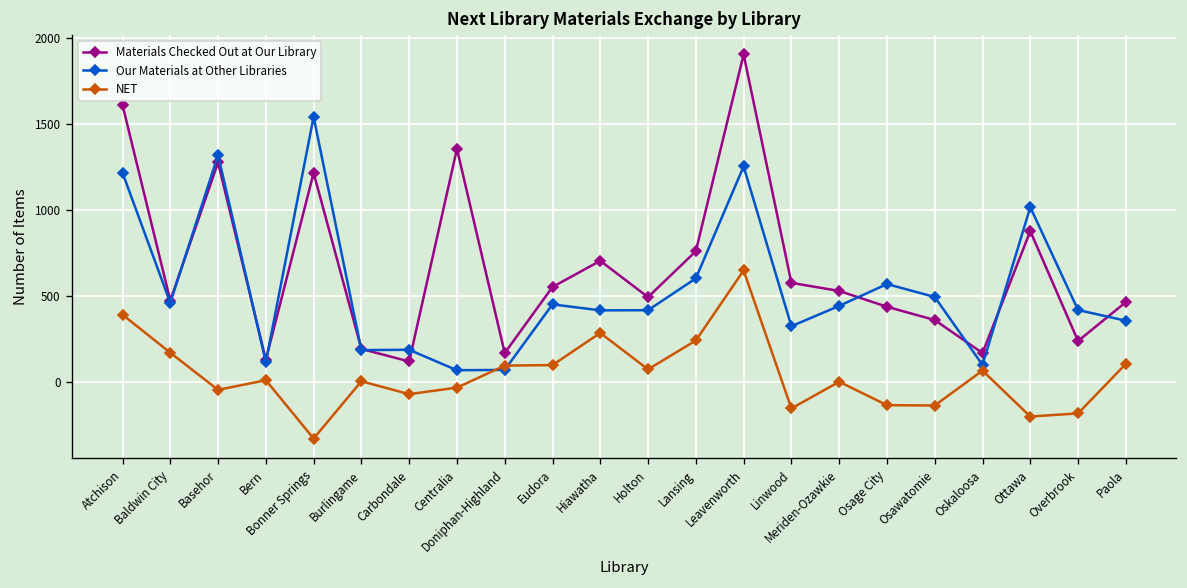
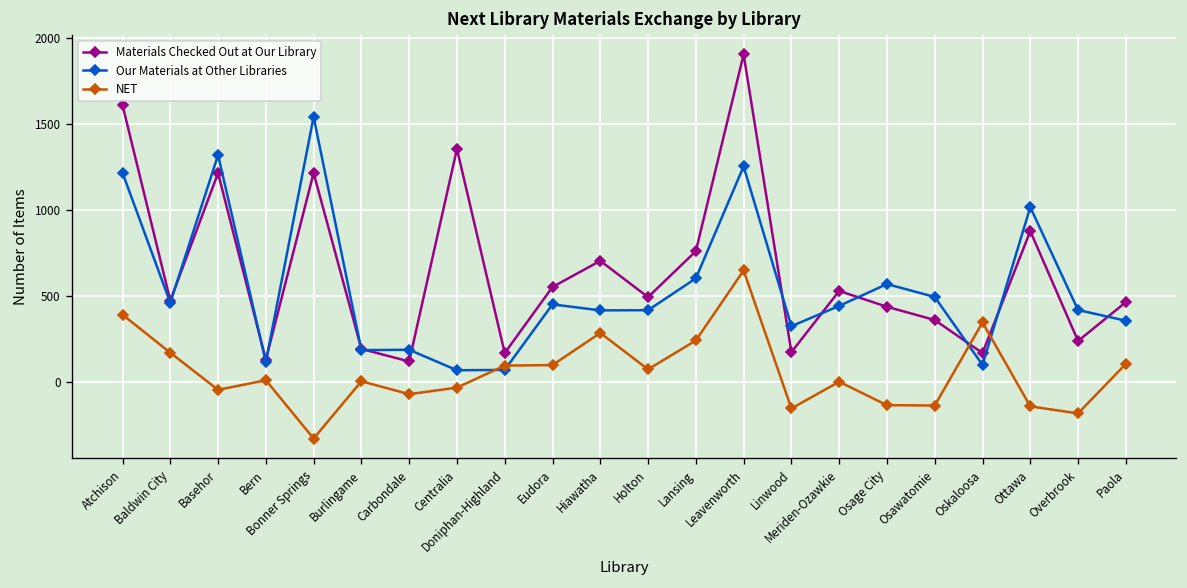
  {
    "Materials Checked Out at Our Library": {
      "Atchison": 1610,
-     "Basehor": 1280,
+     "Basehor": 1220,
      "Bonner Springs": 1220,
      "Carbondale": 120,
      "Centralia": 1360,
      "Doniphan-Highland": 170,
      "Eudora": 560,
      "Hiawatha": 710,
      "Holton": 500,
      "Lansing": 760,
      "Leavenworth": 1910,
-     "Linwood": 580,
+     "Linwood": 180,
      "Meriden-Ozawkie": 530,
      "Osage City": 440,
      "Osawatomie": 360,
      "Oskaloosa": 170,
      "Ottawa": 880,
      "Overbrook": 240,
      "Paola": 470
    },
    "Our Materials at Other Libraries": {
      "Atchison": 1220,
      "Basehor": 1320,
      "Bonner Springs": 1540,
      "Carbondale": 190,
      "Centralia": 70,
      "Doniphan-Highland": 70,
      "Eudora": 450,
      "Hiawatha": 420,
      "Holton": 420,
      "Lansing": 610,
      "Leavenworth": 1260,
      "Linwood": 330,
      "Meriden-Ozawkie": 450,
      "Osage City": 570,
      "Osawatomie": 500,
      "Oskaloosa": 100,
      "Ottawa": 1020,
      "Overbrook": 420,
      "Paola": 360
    },
    "NET": {
      "Atchison": 390,
      "Baldwin City": 170,
      "Basehor": -40,
      "Bern": 10,
      "Bonner Springs": -330,
      "Burlingame": 10,
      "Carbondale": -70,
      "Centralia": -30,
      "Doniphan-Highland": 100,
      "Eudora": 100,
      "Hiawatha": 290,
      "Holton": 80,
      "Lansing": 240,
      "Leavenworth": 650,
      "Linwood": -150,
      "Meriden-Ozawkie": 0,
      "Osage City": -130,
      "Osawatomie": -130,
-     "Oskaloosa": 70,
-     "Ottawa": -200,
+     "Oskaloosa": 350,
+     "Ottawa": -140,
      "Overbrook": -180,
      "Paola": 110
    }
  }
